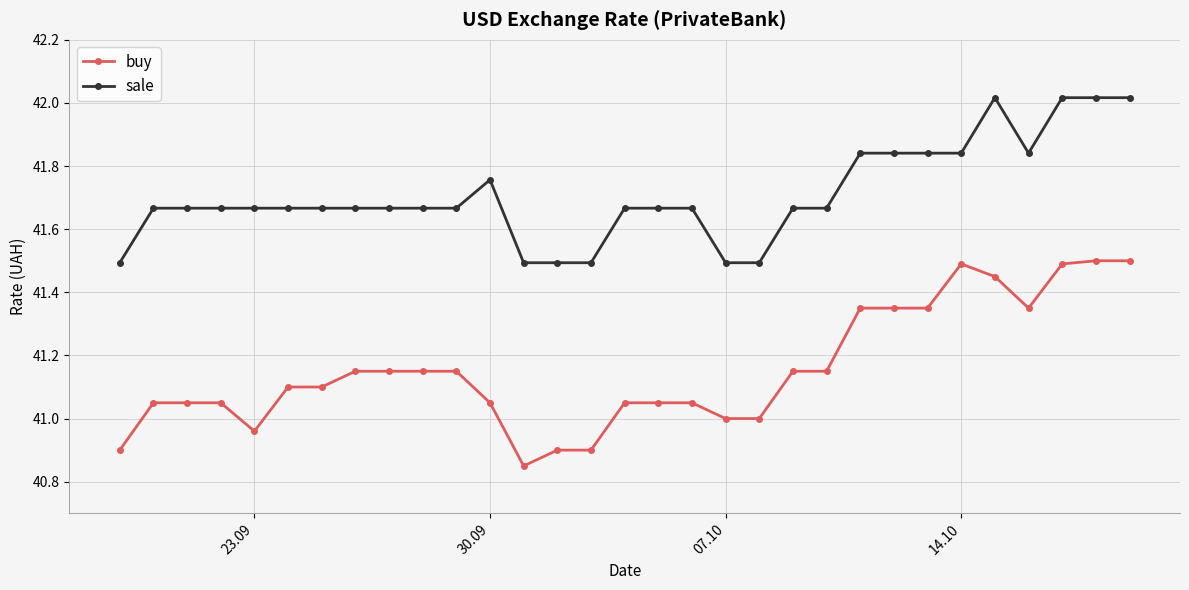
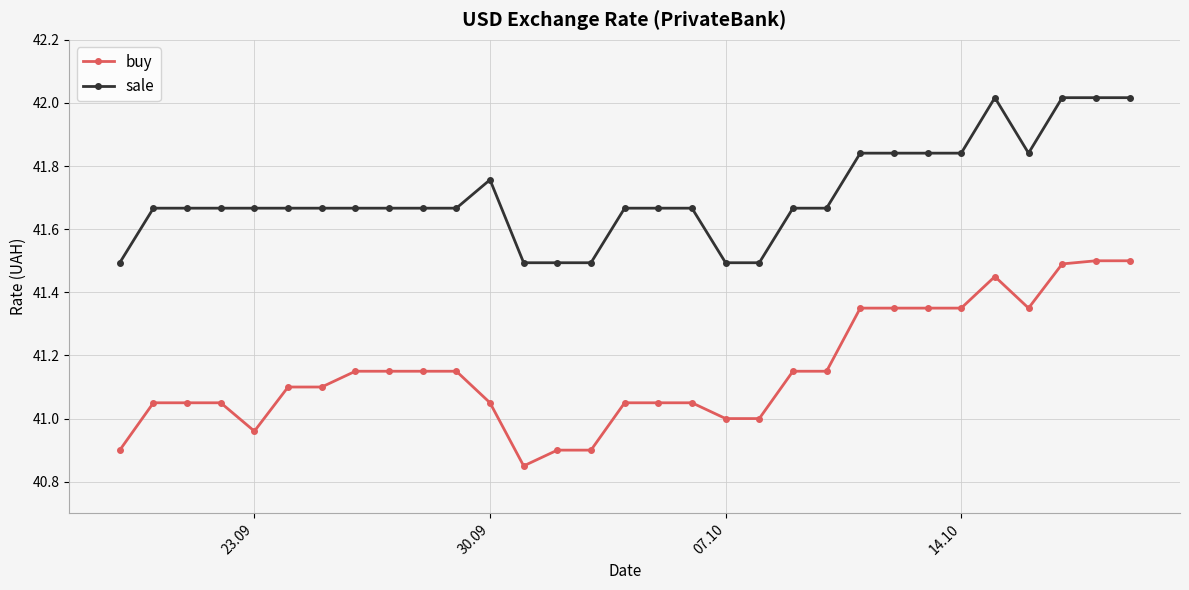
  {
    "buy": {
      "23.09": 40.96,
      "30.09": 41.05,
      "07.10": 41.00,
-     "14.10": 41.49
+     "14.10": 41.35
    },
    "sale": {
      "23.09": 41.67,
      "30.09": 41.76,
      "07.10": 41.49,
      "14.10": 41.84
    }
  }
